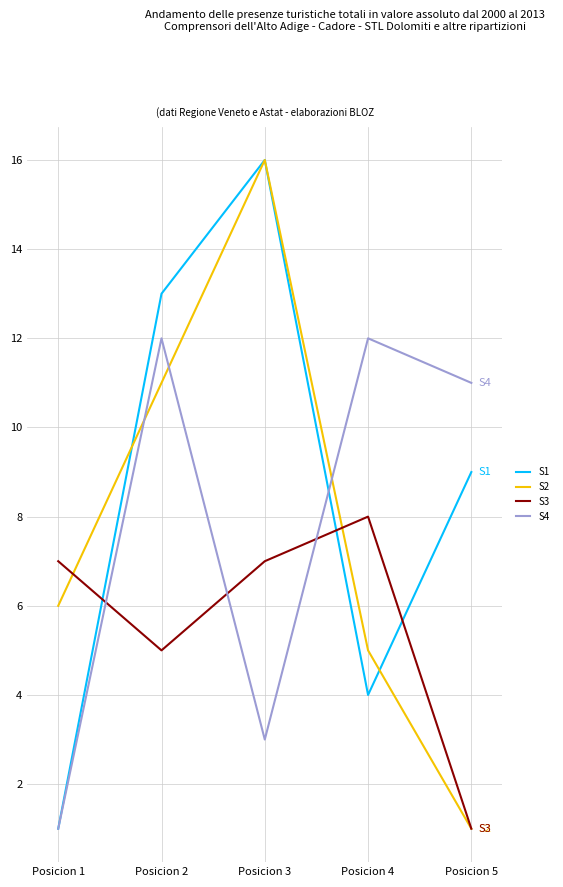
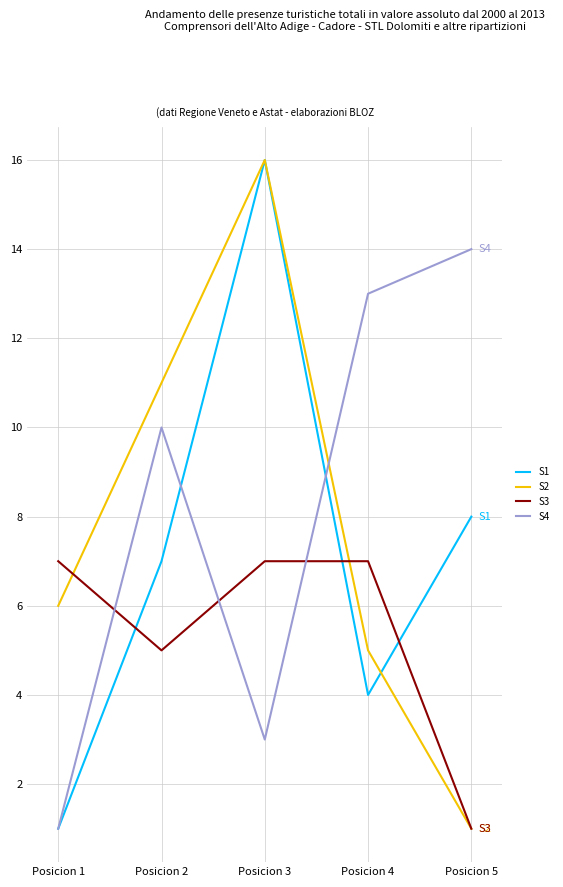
  {
    "S1": {
-     "Posicion 2": 13,
+     "Posicion 2": 7,
      "Posicion 4": 4,
-     "Posicion 5": 9
+     "Posicion 5": 8
    },
    "S2": {
      "Posicion 1": 6,
      "Posicion 2": 11,
      "Posicion 4": 5
    },
    "S3": {
      "Posicion 1": 7,
      "Posicion 2": 5,
      "Posicion 3": 7,
-     "Posicion 4": 8
+     "Posicion 4": 7
    },
    "S4": {
-     "Posicion 2": 12,
+     "Posicion 2": 10,
      "Posicion 3": 3,
-     "Posicion 4": 12,
-     "Posicion 5": 11
+     "Posicion 4": 13,
+     "Posicion 5": 14
    }
  }
